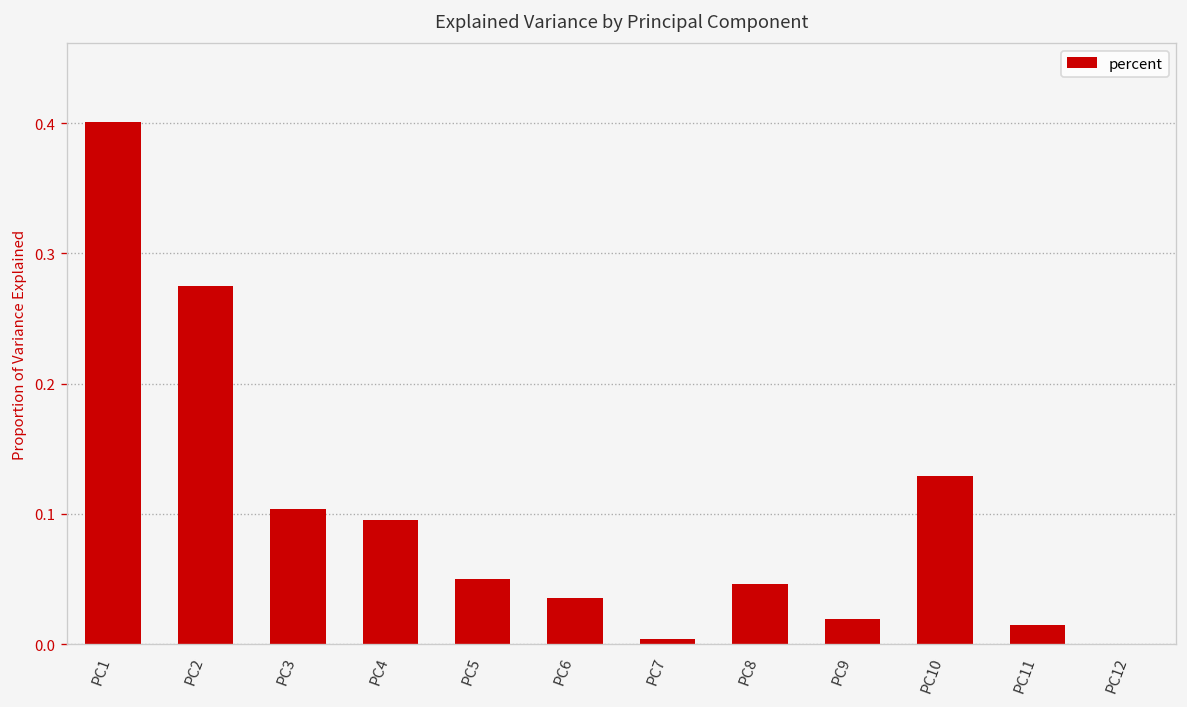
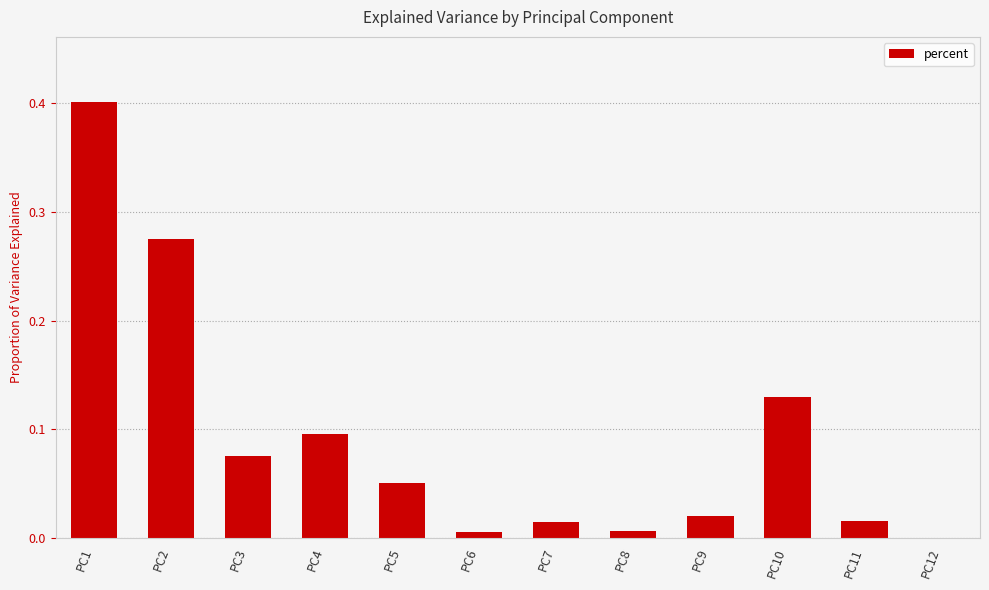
  {
    "PC1": 0.401,
    "PC2": 0.275,
-   "PC3": 0.104,
+   "PC3": 0.075,
    "PC4": 0.095,
    "PC5": 0.050,
-   "PC6": 0.036,
-   "PC7": 0.004,
-   "PC8": 0.046,
+   "PC6": 0.005,
+   "PC7": 0.015,
+   "PC8": 0.007,
    "PC9": 0.020,
    "PC10": 0.129,
    "PC11": 0.015
  }
